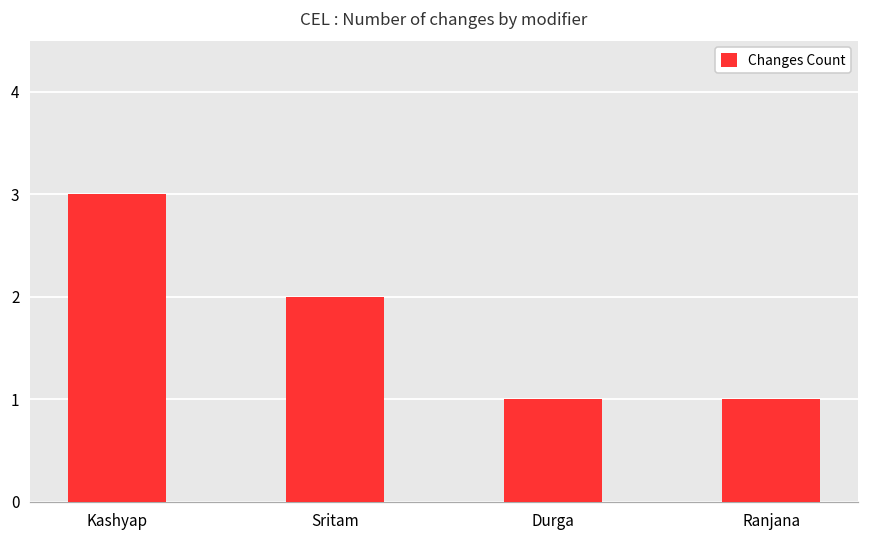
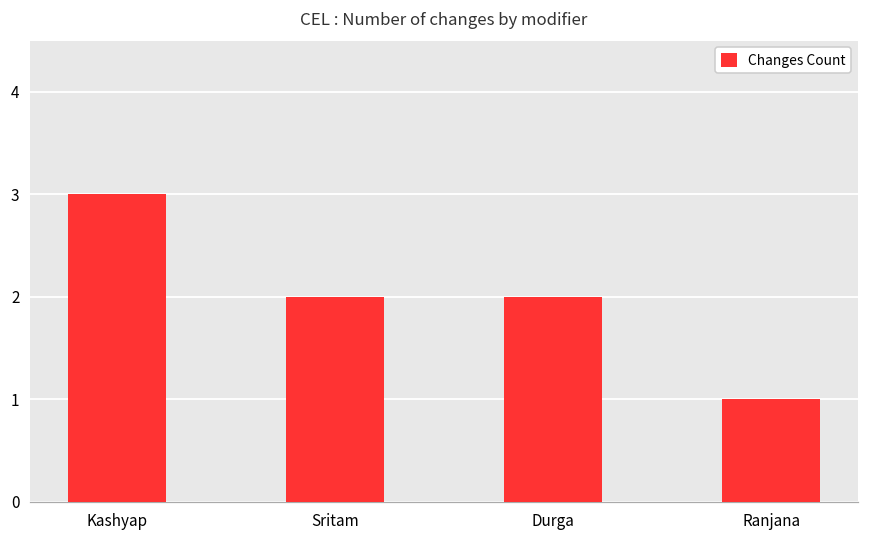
  {
    "Kashyap": 3,
    "Sritam": 2,
-   "Durga": 1,
+   "Durga": 2,
    "Ranjana": 1
  }
